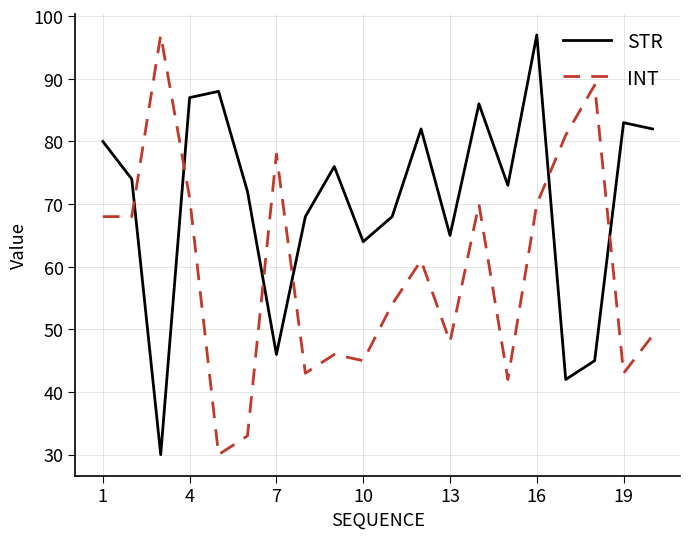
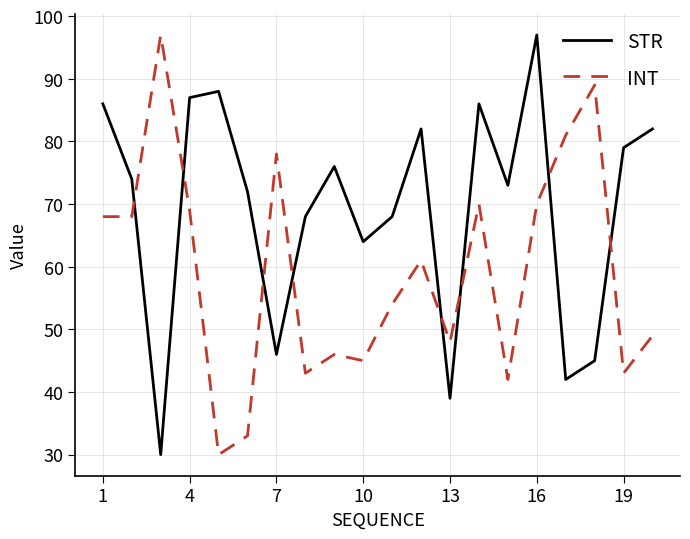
  {
    "STR": {
-     "1": 80,
+     "1": 86,
      "4": 87,
      "7": 46,
      "10": 64,
-     "13": 65,
+     "13": 39,
      "16": 97,
-     "19": 83
+     "19": 79
    },
    "INT": {
      "1": 68,
-     "4": 71,
+     "4": 69,
      "7": 78,
      "10": 45,
      "13": 48,
      "16": 70,
      "19": 43
    }
  }
